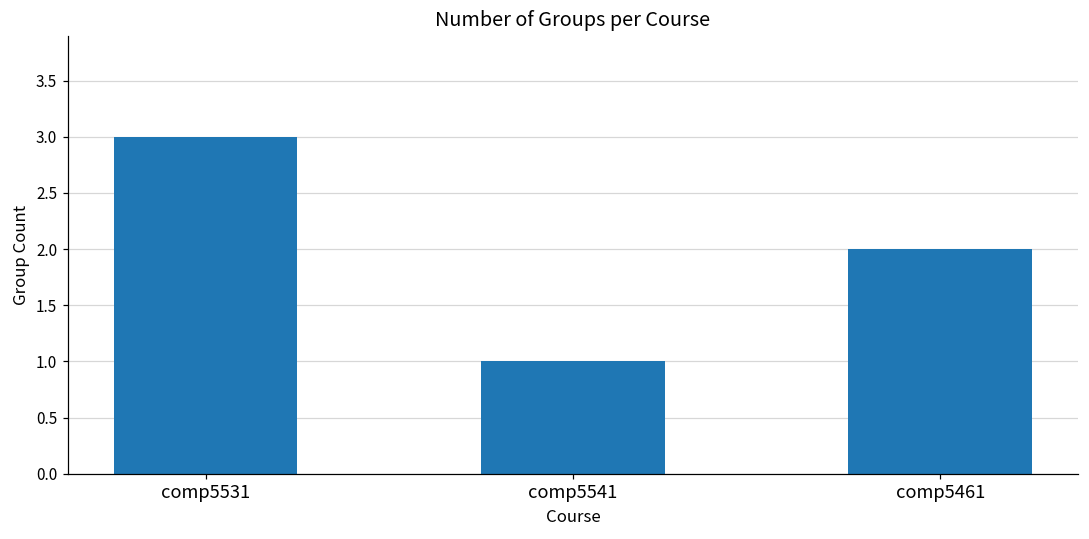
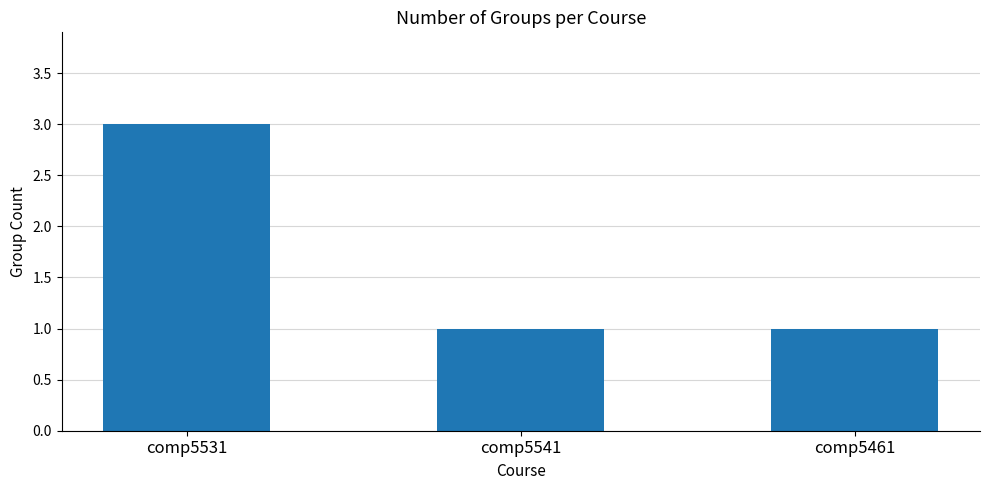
  {
    "comp5531": 3,
    "comp5541": 1,
-   "comp5461": 2
+   "comp5461": 1
  }
